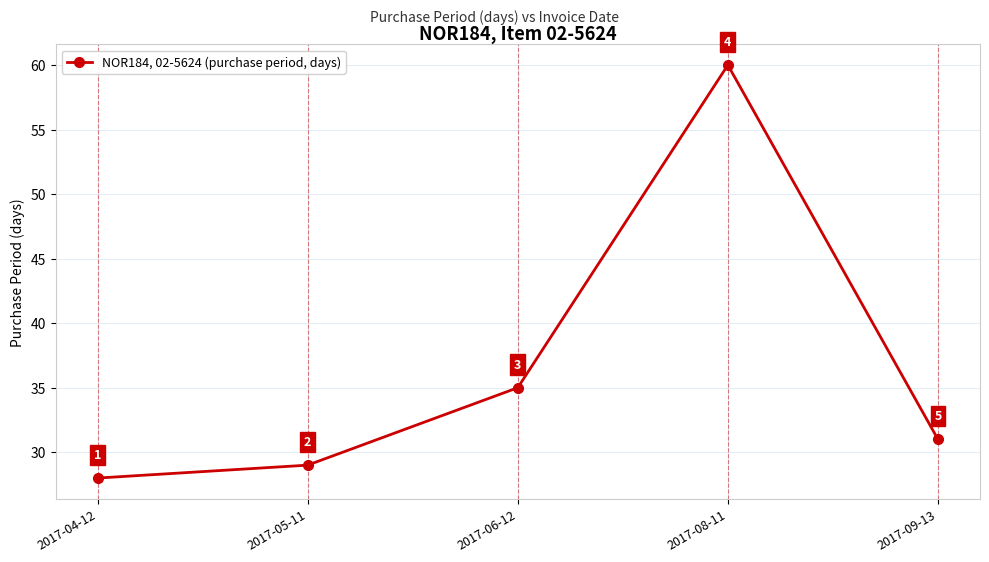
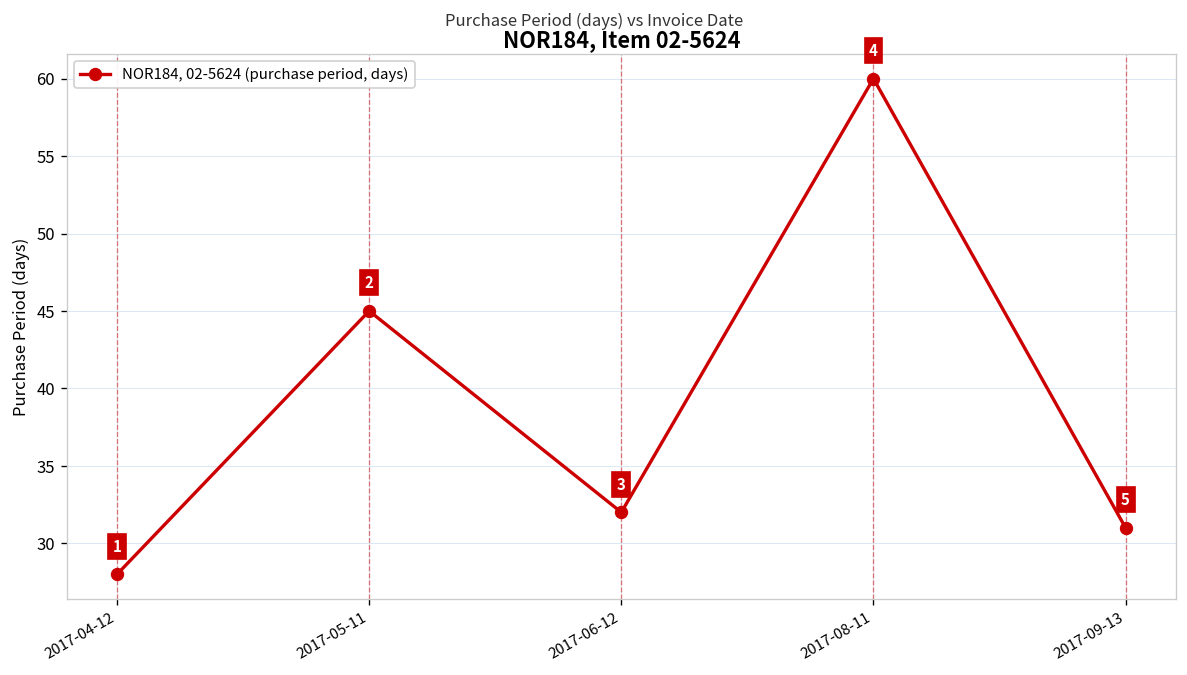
  {
-   "2017-05-11": 29,
-   "2017-06-12": 35
+   "2017-05-11": 45,
+   "2017-06-12": 32
  }
